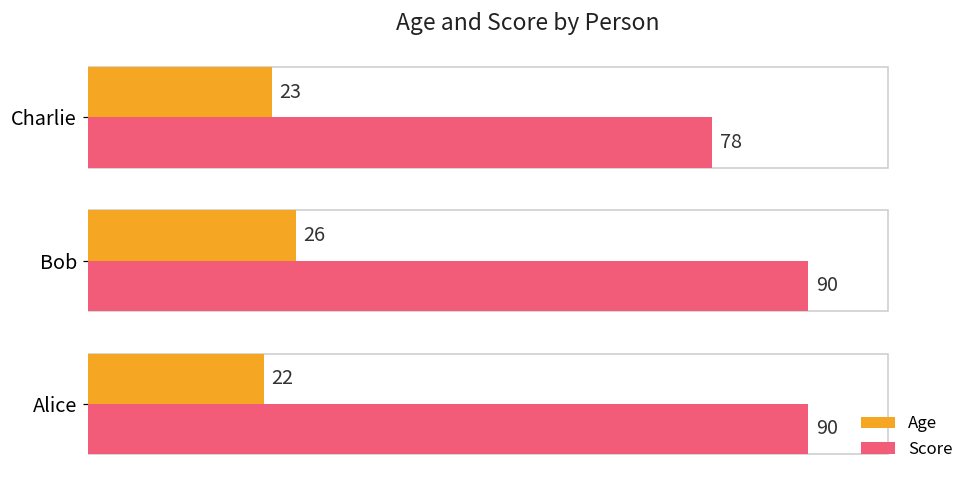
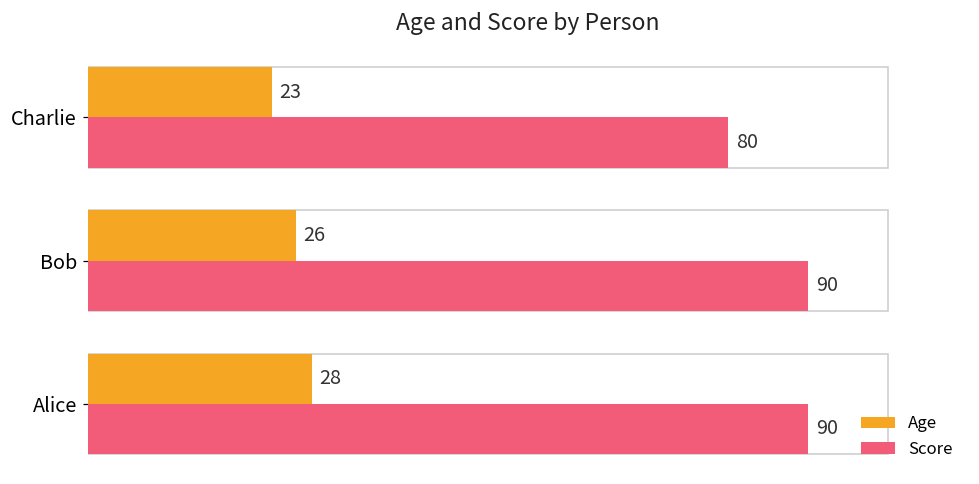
  {
    "Age": {
      "Charlie": 23,
      "Bob": 26,
-     "Alice": 22
+     "Alice": 28
    },
    "Score": {
-     "Charlie": 78,
+     "Charlie": 80,
      "Bob": 90,
      "Alice": 90
    }
  }
